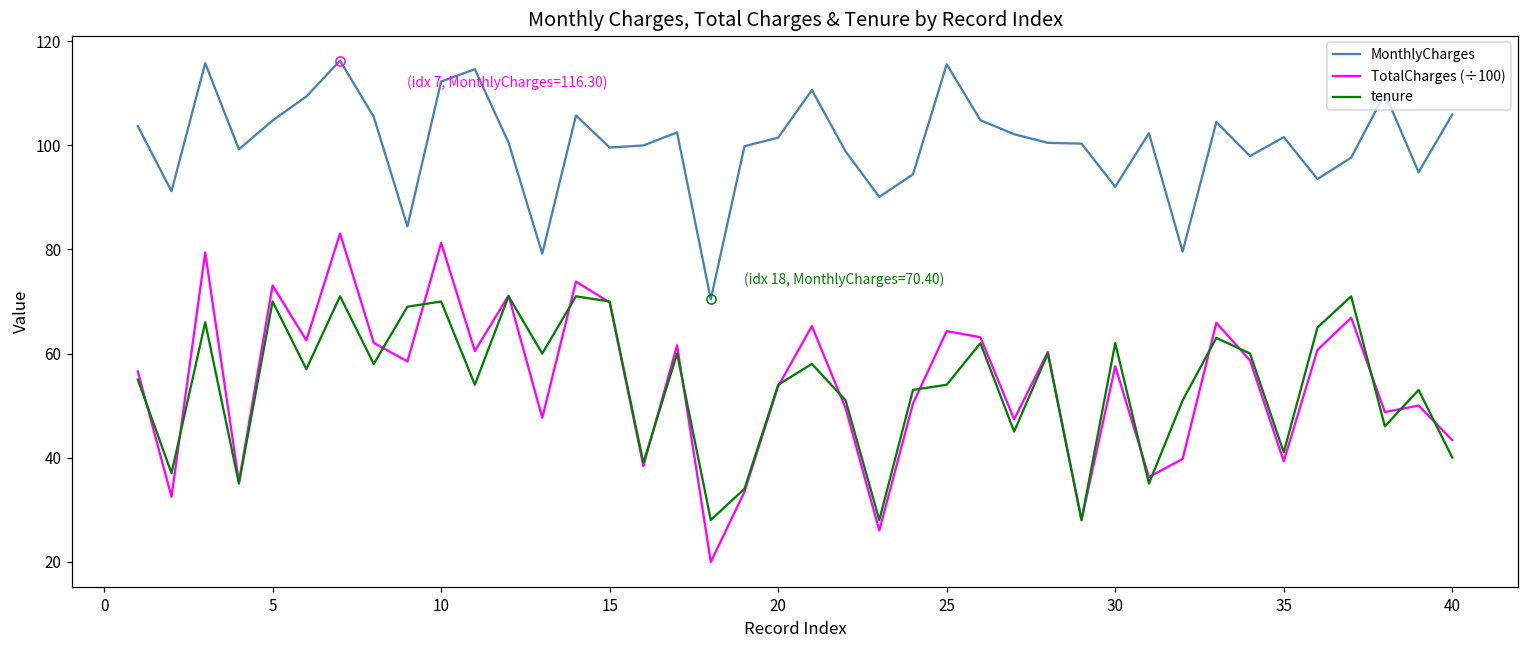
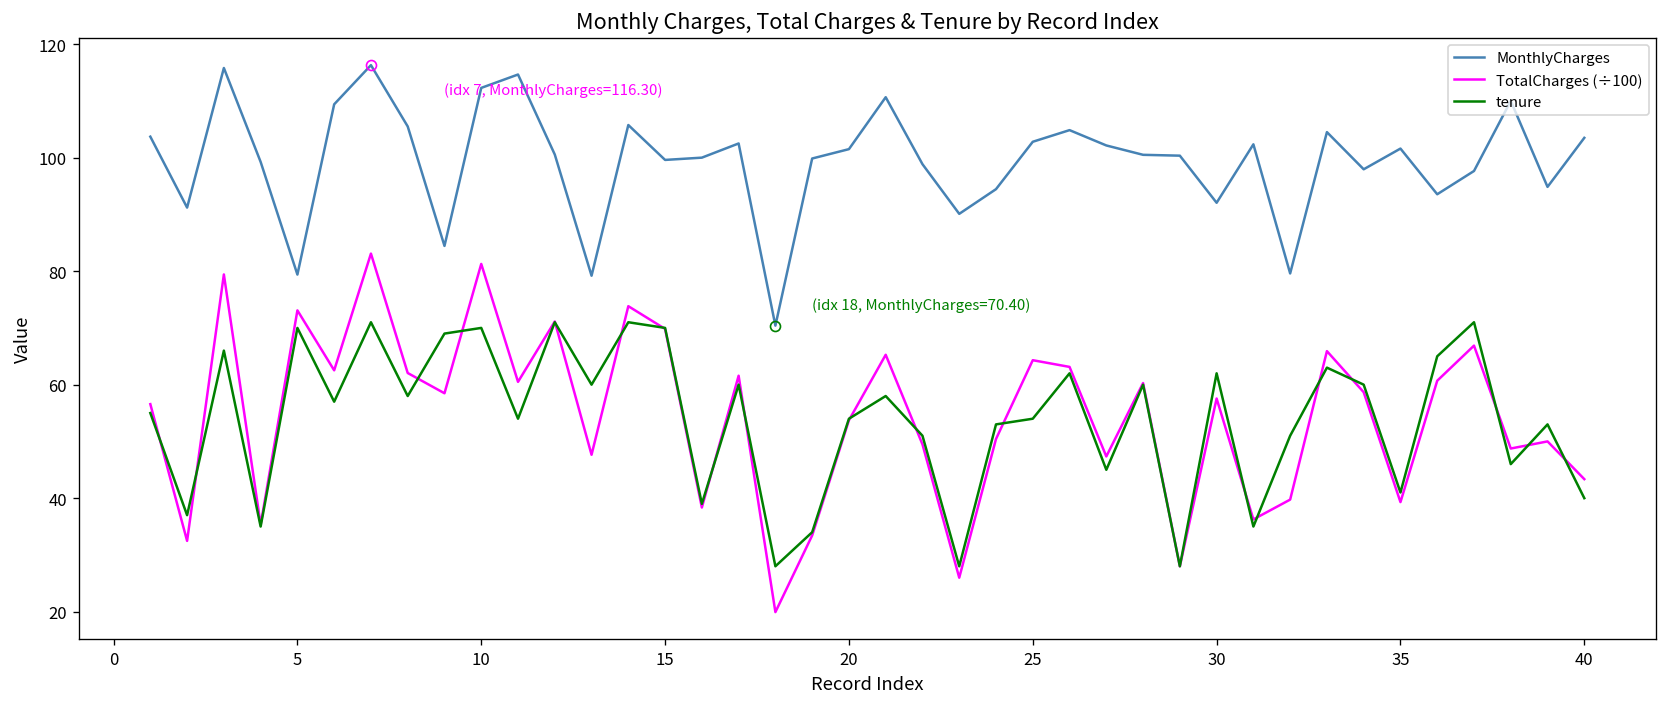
  {
    "MonthlyCharges": {
-     "5": 105,
+     "5": 79,
      "15": 100,
      "20": 102,
-     "25": 116,
+     "25": 103,
      "30": 92,
      "35": 102,
-     "40": 106
+     "40": 103
    }
  }
